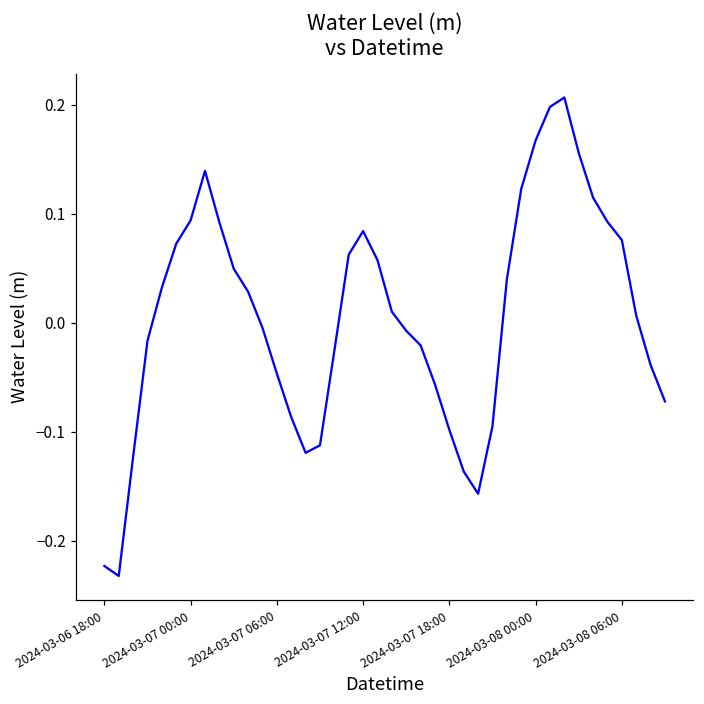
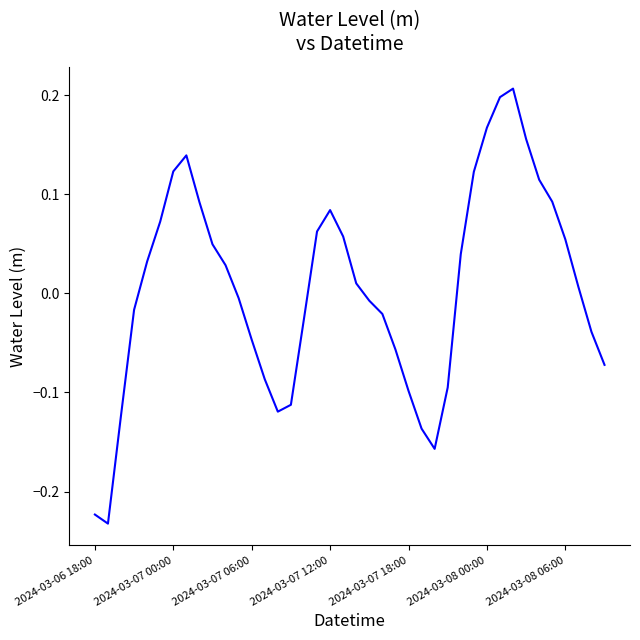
  {
    "2024-03-06 18:00": -0.22,
-   "2024-03-07 00:00": 0.09,
+   "2024-03-07 00:00": 0.12,
    "2024-03-07 06:00": -0.05,
    "2024-03-07 12:00": 0.08,
    "2024-03-07 18:00": -0.10,
    "2024-03-08 00:00": 0.17,
-   "2024-03-08 06:00": 0.08
+   "2024-03-08 06:00": 0.05
  }
